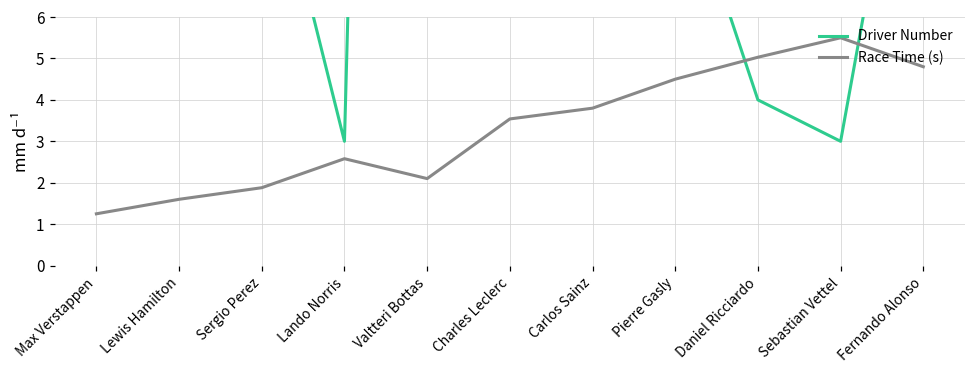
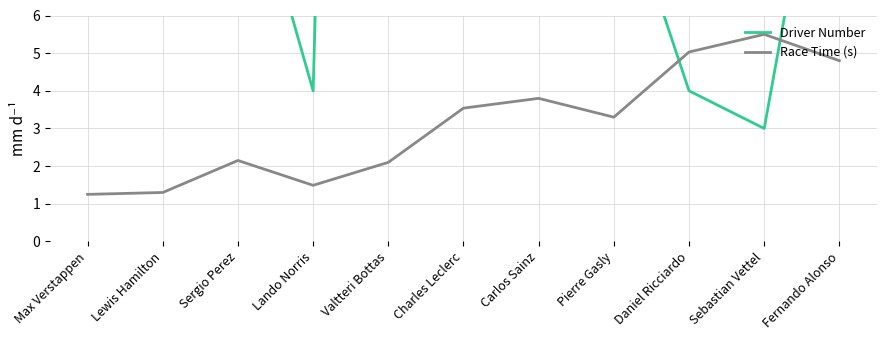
  {
    "Driver Number": {
-     "Lando Norris": 3,
+     "Lando Norris": 4,
      "Daniel Ricciardo": 4,
      "Sebastian Vettel": 3
    },
    "Race Time (s)": {
      "Max Verstappen": 1.3,
-     "Lewis Hamilton": 1.6,
-     "Sergio Perez": 1.9,
-     "Lando Norris": 2.6,
+     "Lewis Hamilton": 1.3,
+     "Sergio Perez": 2.2,
+     "Lando Norris": 1.5,
      "Valtteri Bottas": 2.1,
      "Charles Leclerc": 3.5,
      "Carlos Sainz": 3.8,
-     "Pierre Gasly": 4.5,
+     "Pierre Gasly": 3.3,
      "Daniel Ricciardo": 5.0,
      "Sebastian Vettel": 5.5,
      "Fernando Alonso": 4.8
    }
  }
